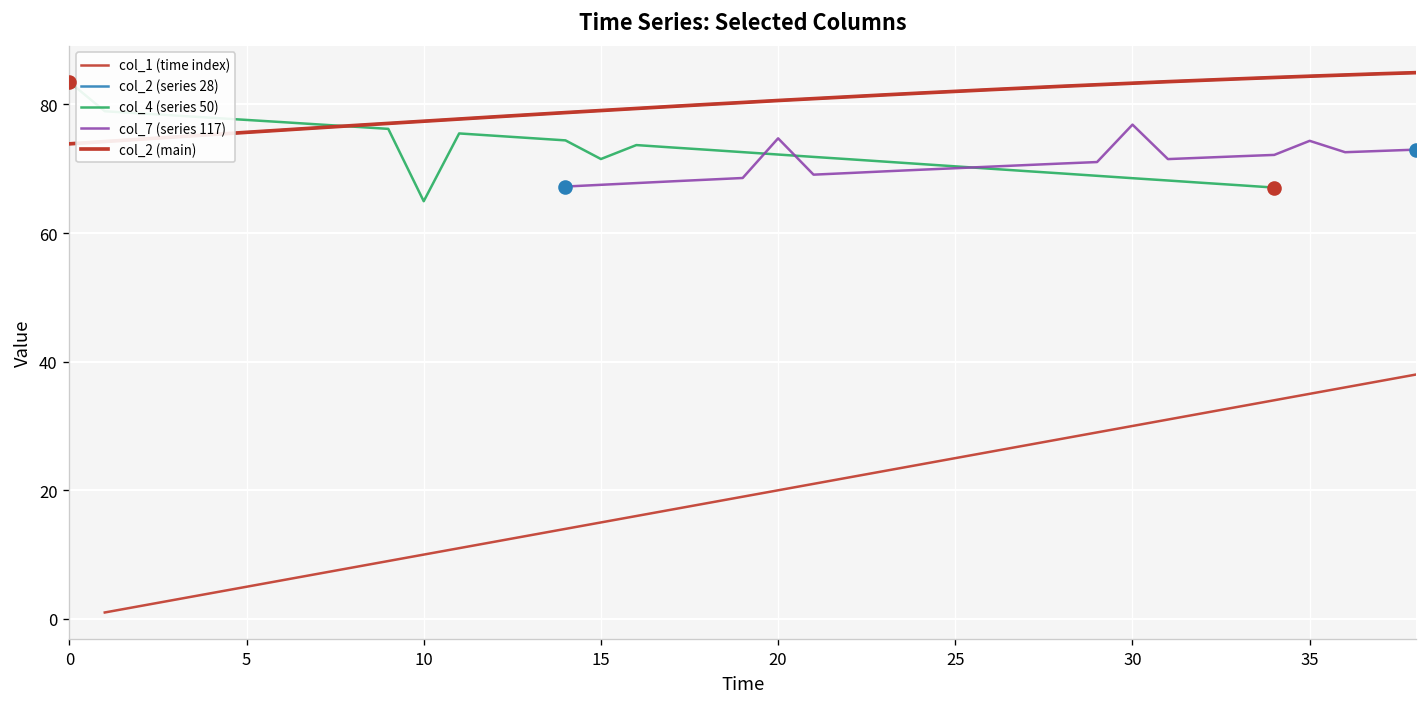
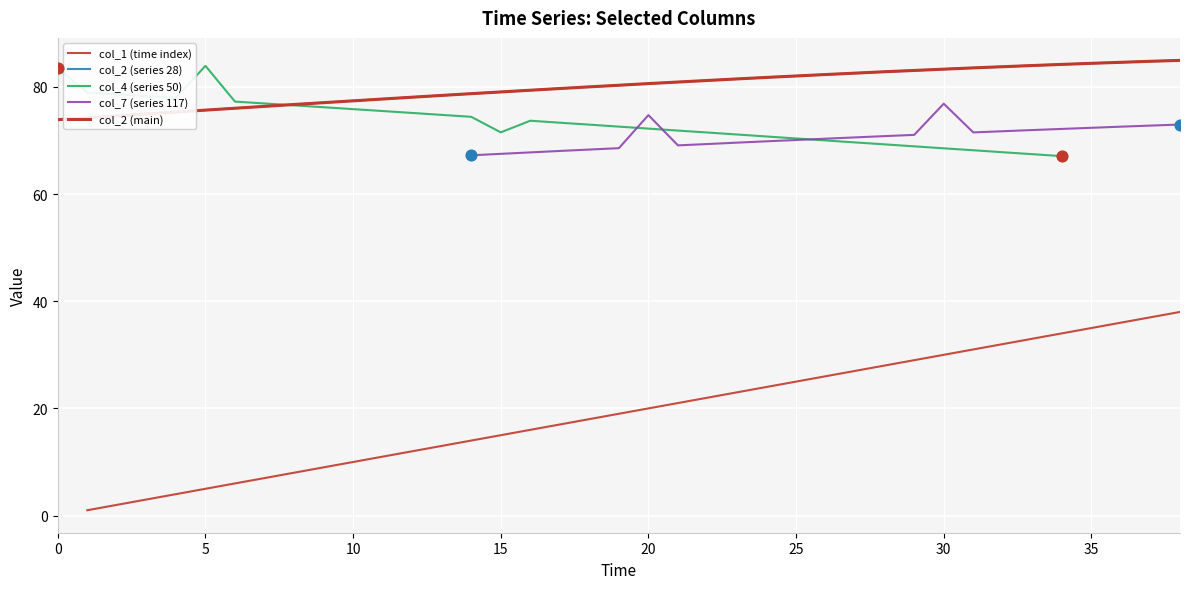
  {
    "col_4 (series 50)": {
-     "5": 78,
-     "10": 65,
+     "5": 84,
+     "10": 76,
      "15": 72,
      "20": 72,
      "30": 69
    },
    "col_7 (series 117)": {
      "15": 68,
      "20": 75,
      "30": 77,
-     "35": 74
+     "35": 72
    }
  }
